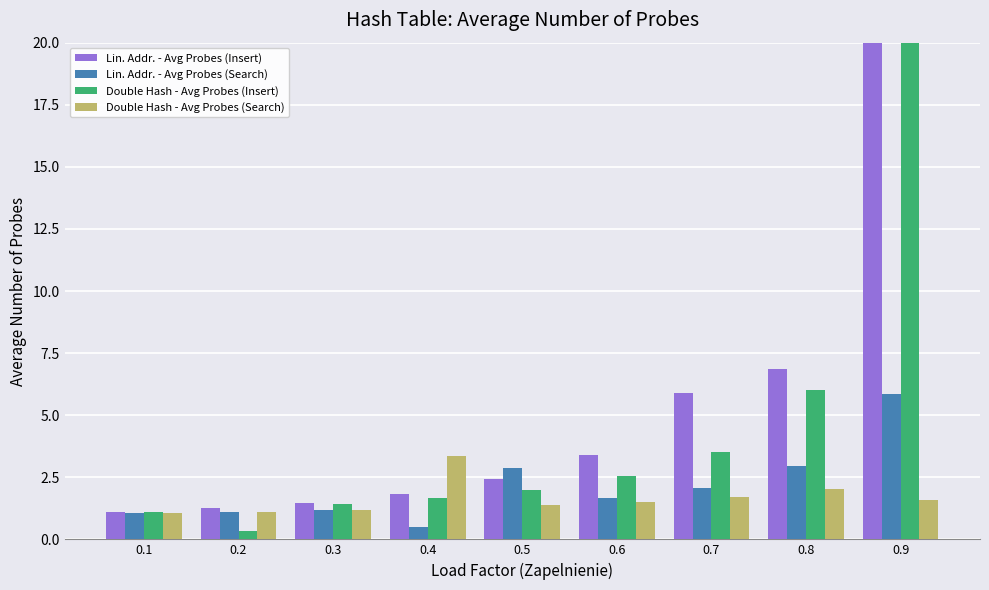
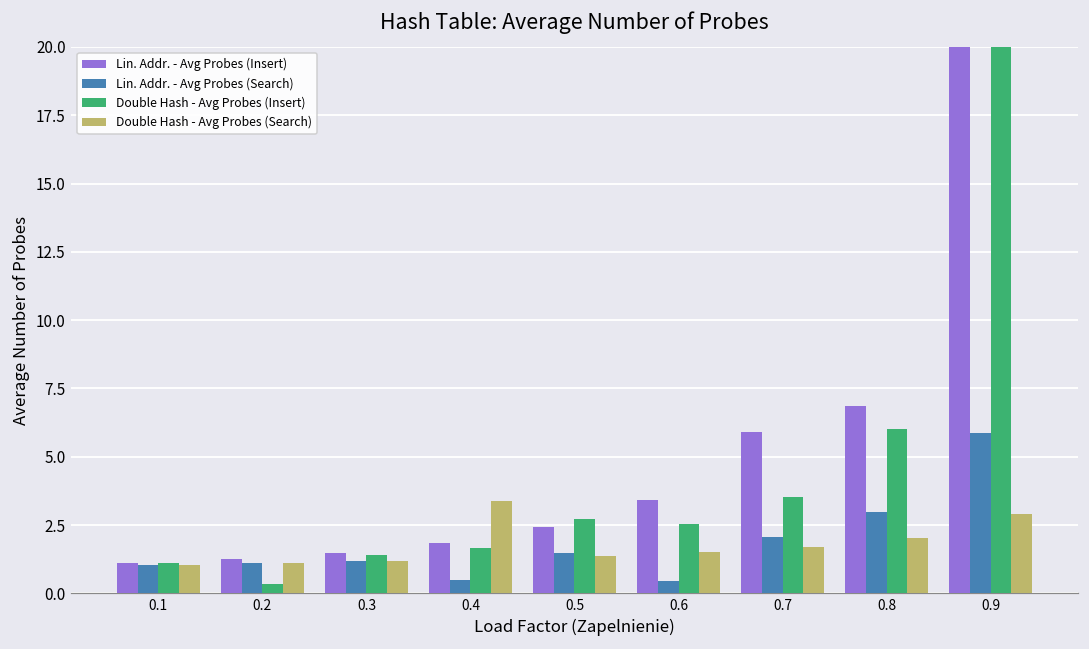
  {
    "Lin. Addr. - Avg Probes (Insert)": {
      "0.1": 1.1,
      "0.2": 1.3,
      "0.3": 1.5,
      "0.4": 1.8,
      "0.5": 2.4,
      "0.6": 3.4,
      "0.7": 5.9,
      "0.8": 6.9,
      "0.9": 20.0
    },
    "Lin. Addr. - Avg Probes (Search)": {
      "0.1": 1.0,
      "0.2": 1.1,
      "0.3": 1.2,
      "0.4": 0.5,
-     "0.5": 2.9,
-     "0.6": 1.7,
+     "0.5": 1.5,
+     "0.6": 0.4,
      "0.7": 2.1,
      "0.8": 3.0,
      "0.9": 5.9
    },
    "Double Hash - Avg Probes (Insert)": {
      "0.1": 1.1,
      "0.2": 0.3,
      "0.3": 1.4,
      "0.4": 1.6,
-     "0.5": 2.0,
+     "0.5": 2.7,
      "0.6": 2.5,
      "0.7": 3.5,
      "0.8": 6.0,
      "0.9": 20.0
    },
    "Double Hash - Avg Probes (Search)": {
      "0.1": 1.0,
      "0.2": 1.1,
      "0.3": 1.2,
      "0.4": 3.4,
      "0.5": 1.4,
      "0.6": 1.5,
      "0.7": 1.7,
      "0.8": 2.0,
-     "0.9": 1.6
+     "0.9": 2.9
    }
  }
